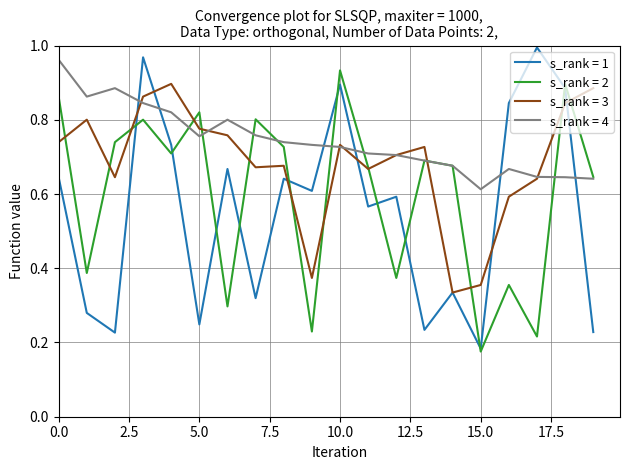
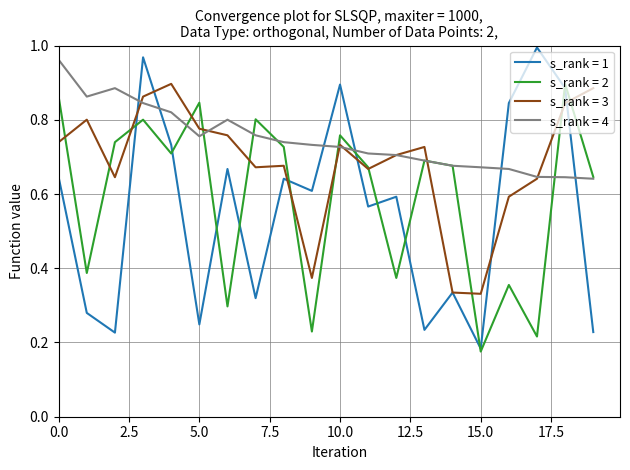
  {
    "s_rank = 1": {
      "0.0": 0.65,
      "5.0": 0.25,
      "10.0": 0.89,
      "15.0": 0.18
    },
    "s_rank = 2": {
      "0.0": 0.86,
-     "5.0": 0.82,
-     "10.0": 0.93,
+     "5.0": 0.85,
+     "10.0": 0.76,
      "15.0": 0.18
    },
    "s_rank = 3": {
      "0.0": 0.74,
      "5.0": 0.78,
-     "15.0": 0.35
+     "15.0": 0.33
    },
    "s_rank = 4": {
      "0.0": 0.96,
      "5.0": 0.76,
-     "15.0": 0.61
+     "15.0": 0.67
    }
  }
